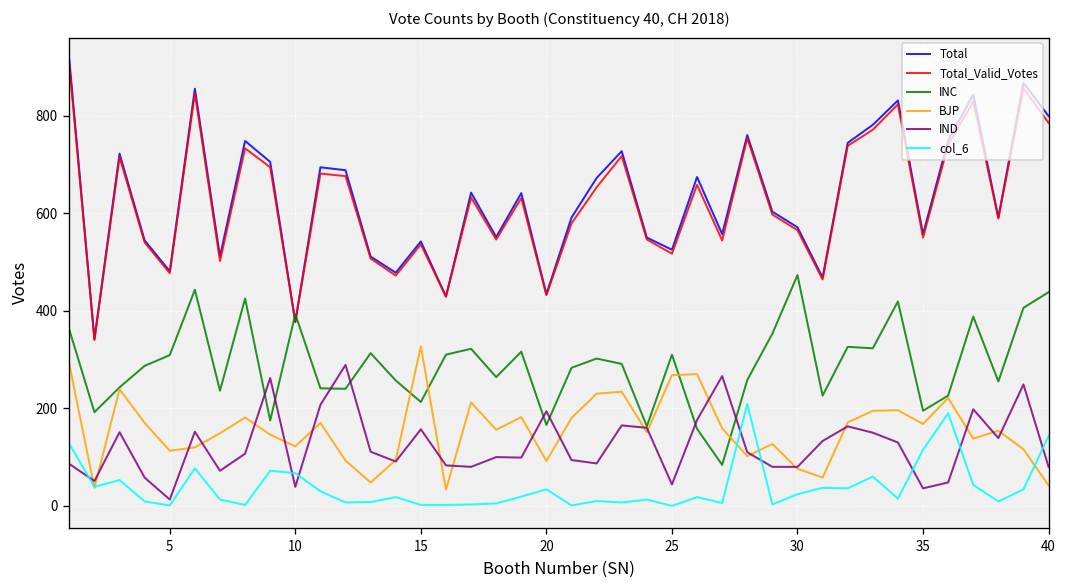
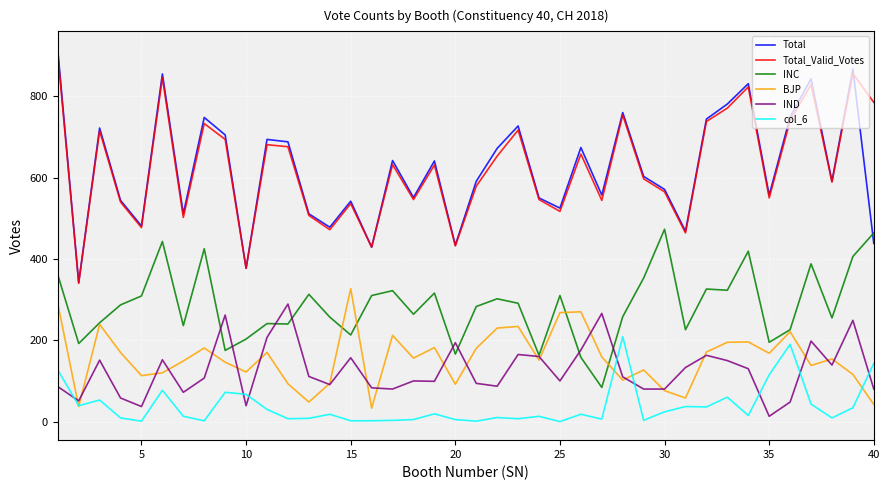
  {
    "Total": {
      "25": 530,
      "35": 560,
-     "40": 800
+     "40": 440
    },
    "Total_Valid_Votes": {
      "25": 520,
      "35": 550,
      "40": 790
    },
    "INC": {
      "5": 310,
-     "10": 390,
+     "10": 200,
      "15": 210,
      "20": 170,
      "25": 310,
      "30": 470,
      "35": 200,
-     "40": 440
+     "40": 460
    },
    "BJP": {
      "5": 110,
      "10": 120,
      "15": 330,
      "20": 90,
      "25": 270,
      "35": 170,
      "40": 40
    },
    "IND": {
-     "5": 10,
+     "5": 40,
      "10": 40,
      "15": 160,
      "20": 190,
-     "25": 40,
-     "35": 40,
+     "25": 100,
+     "35": 10,
      "40": 80
    },
    "col_6": {
      "5": 0,
      "10": 70,
      "15": 0,
-     "20": 30,
+     "20": 10,
      "25": 0,
      "30": 20,
      "35": 120,
      "40": 140
    }
  }
